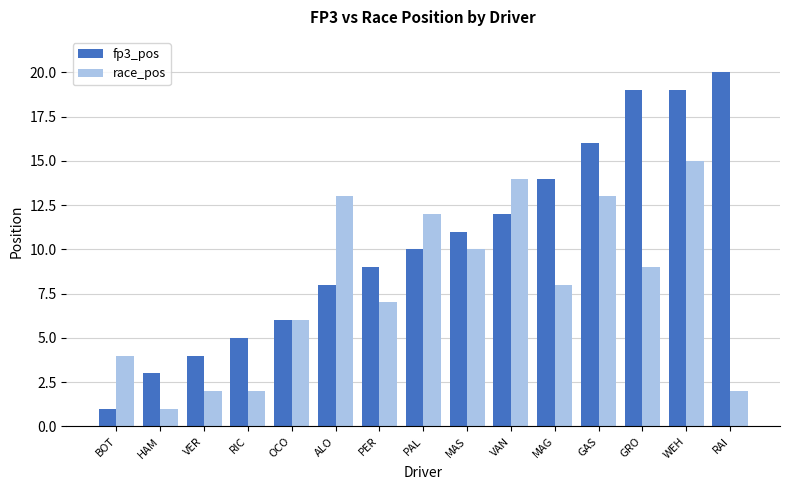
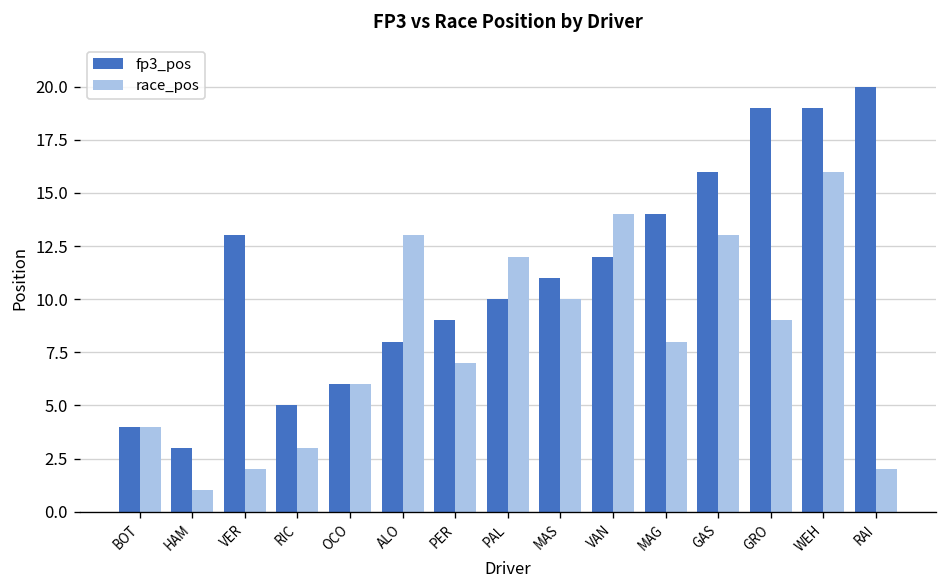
  {
    "fp3_pos": {
-     "BOT": 1,
+     "BOT": 4,
      "HAM": 3,
-     "VER": 4,
+     "VER": 13,
      "RIC": 5,
      "OCO": 6,
      "ALO": 8,
      "PER": 9,
      "PAL": 10,
      "MAS": 11,
      "VAN": 12,
      "MAG": 14,
      "GAS": 16,
      "GRO": 19,
      "WEH": 19,
      "RAI": 20
    },
    "race_pos": {
      "BOT": 4,
      "HAM": 1,
      "VER": 2,
-     "RIC": 2,
+     "RIC": 3,
      "OCO": 6,
      "ALO": 13,
      "PER": 7,
      "PAL": 12,
      "MAS": 10,
      "VAN": 14,
      "MAG": 8,
      "GAS": 13,
      "GRO": 9,
-     "WEH": 15,
+     "WEH": 16,
      "RAI": 2
    }
  }
